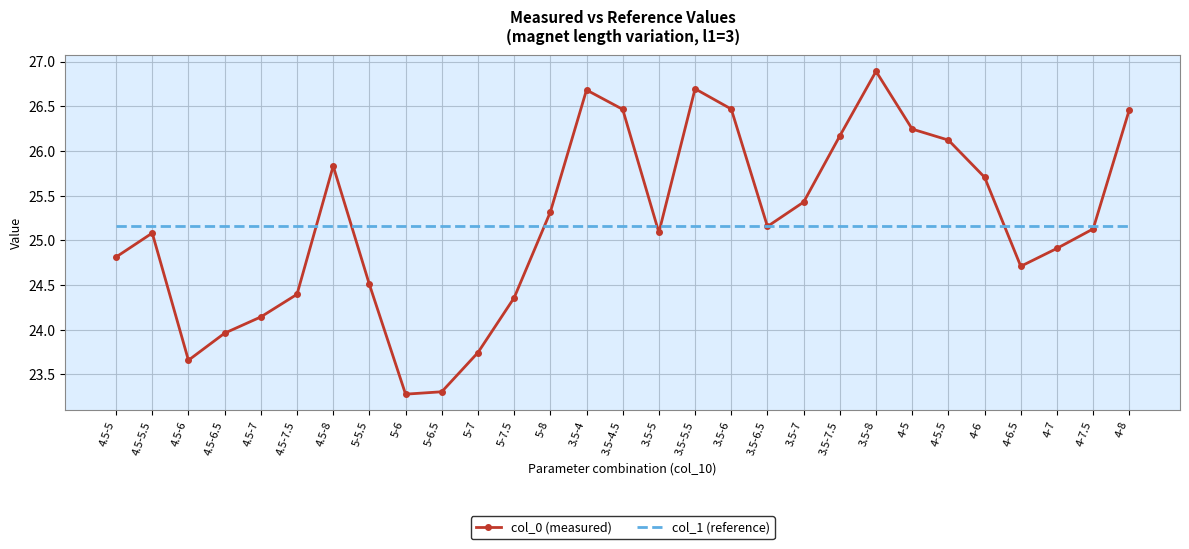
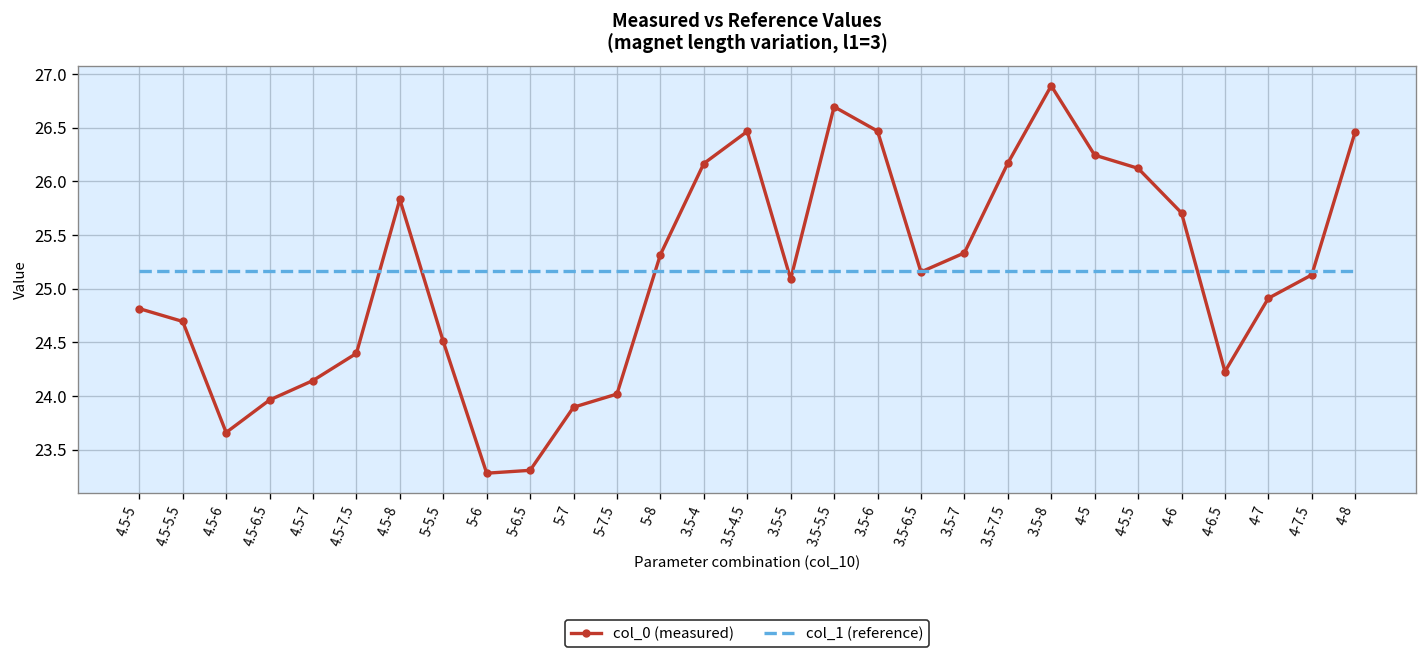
  {
    "col_0 (measured)": {
      "4.5-5": 24.8,
-     "4.5-5.5": 25.1,
+     "4.5-5.5": 24.7,
      "4.5-6": 23.7,
      "4.5-6.5": 24.0,
      "4.5-7": 24.1,
      "4.5-7.5": 24.4,
      "4.5-8": 25.8,
      "5-5.5": 24.5,
      "5-6": 23.3,
      "5-6.5": 23.3,
-     "5-7": 23.7,
-     "5-7.5": 24.4,
+     "5-7": 23.9,
+     "5-7.5": 24.0,
      "5-8": 25.3,
-     "3.5-4": 26.7,
+     "3.5-4": 26.2,
      "3.5-4.5": 26.5,
      "3.5-5": 25.1,
      "3.5-5.5": 26.7,
      "3.5-6": 26.5,
-     "3.5-7": 25.4,
+     "3.5-7": 25.3,
      "3.5-7.5": 26.2,
      "3.5-8": 26.9,
      "4-5": 26.2,
      "4-5.5": 26.1,
      "4-6": 25.7,
-     "4-6.5": 24.7,
+     "4-6.5": 24.2,
      "4-7": 24.9,
      "4-7.5": 25.1,
      "4-8": 26.5
    },
    "col_1 (reference)": {
      "4.5-5": 25.2,
      "4.5-5.5": 25.2,
      "4.5-6": 25.2,
      "4.5-6.5": 25.2,
      "4.5-7": 25.2,
      "4.5-7.5": 25.2,
      "4.5-8": 25.2,
      "5-5.5": 25.2,
      "5-6": 25.2,
      "5-6.5": 25.2,
      "5-7": 25.2,
      "5-7.5": 25.2,
      "5-8": 25.2,
      "3.5-4": 25.2,
      "3.5-4.5": 25.2,
      "3.5-5": 25.2,
      "3.5-5.5": 25.2,
      "3.5-6": 25.2,
      "3.5-7": 25.2,
      "3.5-7.5": 25.2,
      "3.5-8": 25.2,
      "4-5": 25.2,
      "4-5.5": 25.2,
      "4-6": 25.2,
      "4-6.5": 25.2,
      "4-7": 25.2,
      "4-7.5": 25.2,
      "4-8": 25.2
    }
  }
